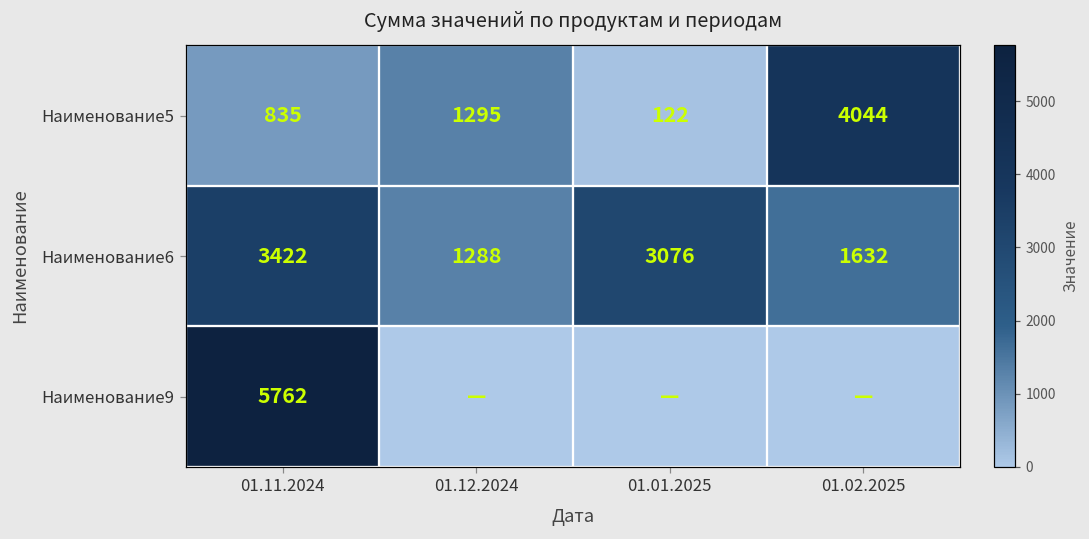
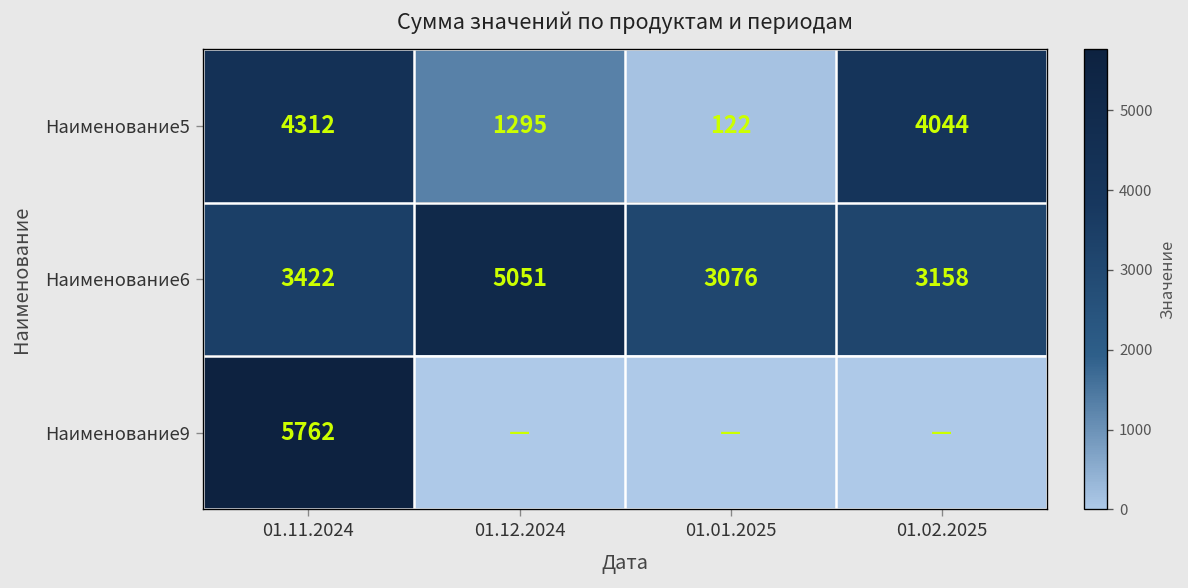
  {
    "Наименование5": {
-     "01.11.2024": 835,
+     "01.11.2024": 4312,
      "01.12.2024": 1295,
      "01.01.2025": 122,
      "01.02.2025": 4044
    },
    "Наименование6": {
      "01.11.2024": 3422,
-     "01.12.2024": 1288,
+     "01.12.2024": 5051,
      "01.01.2025": 3076,
-     "01.02.2025": 1632
+     "01.02.2025": 3158
    },
    "Наименование9": {
      "01.11.2024": 5762
    }
  }
